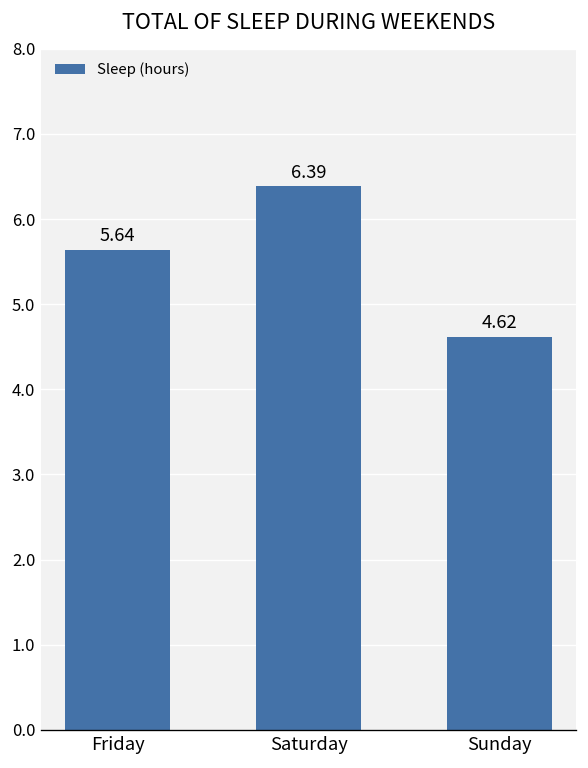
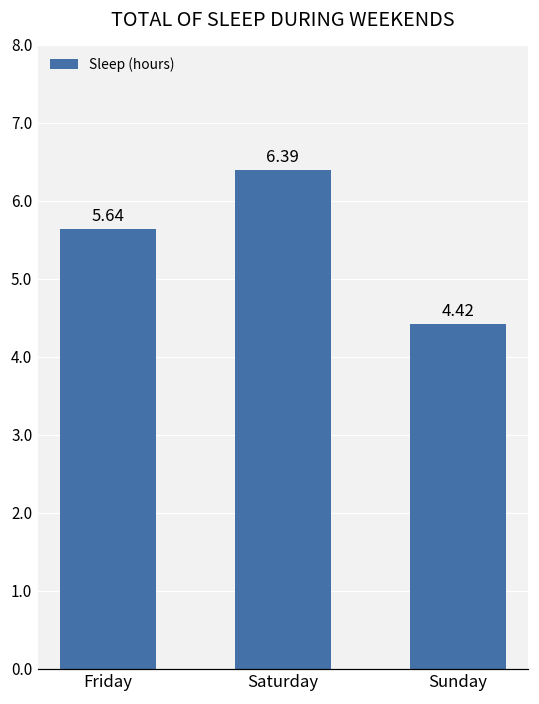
  {
    "Friday": 5.64,
    "Saturday": 6.39,
-   "Sunday": 4.62
+   "Sunday": 4.42
  }
